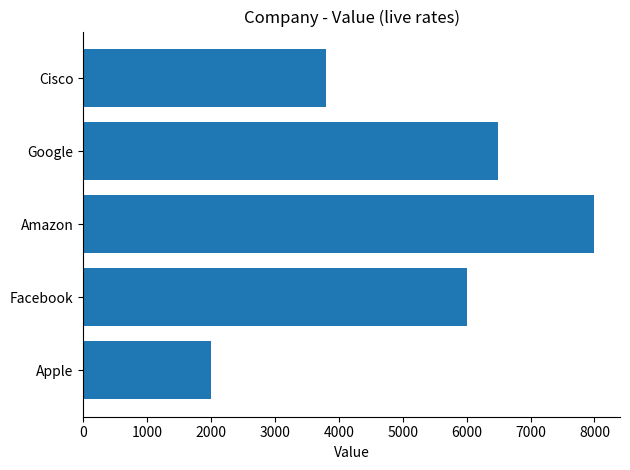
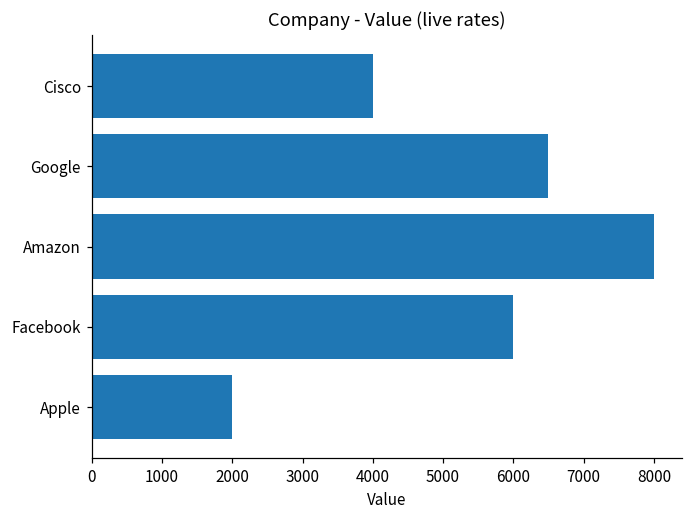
  {
-   "Cisco": 3800,
+   "Cisco": 4000,
    "Google": 6500,
    "Amazon": 8000,
    "Facebook": 6000,
    "Apple": 2000
  }
